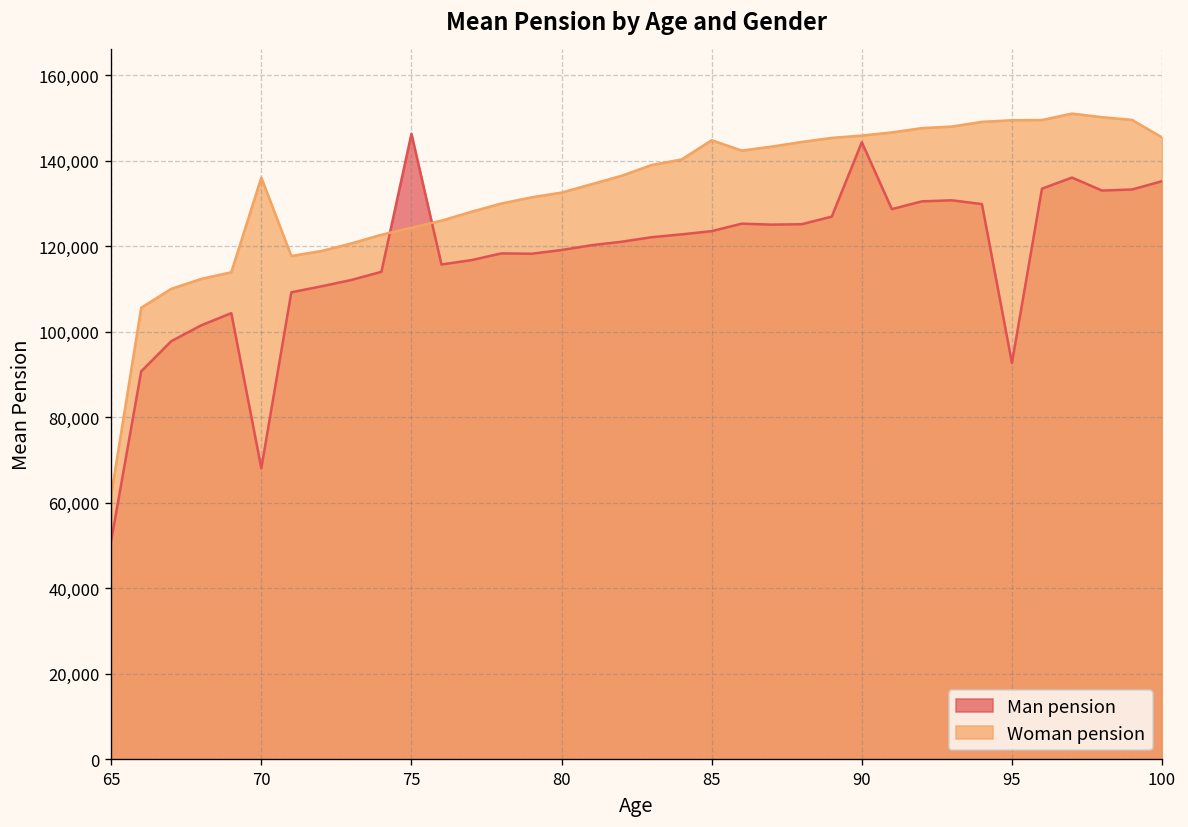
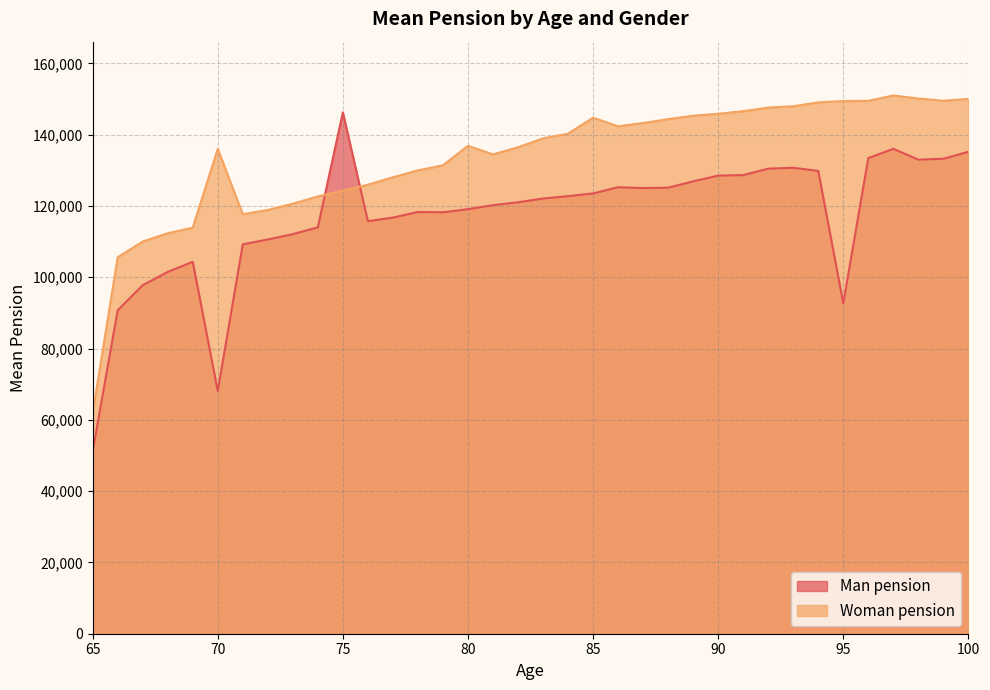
  {
    "Man pension": {
      "65": "51,000",
      "70": "68,000",
      "75": "146,000",
      "80": "119,000",
      "85": "124,000",
-     "90": "144,000",
+     "90": "129,000",
      "95": "93,000",
      "100": "135,000"
    },
    "Woman pension": {
      "65": "62,000",
      "70": "136,000",
      "75": "124,000",
-     "80": "133,000",
+     "80": "137,000",
      "85": "145,000",
      "90": "146,000",
      "95": "149,000",
-     "100": "145,000"
+     "100": "150,000"
    }
  }
